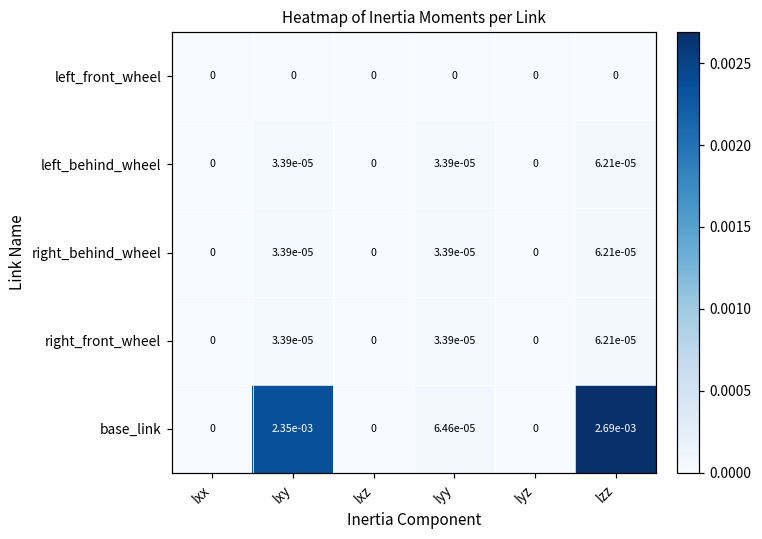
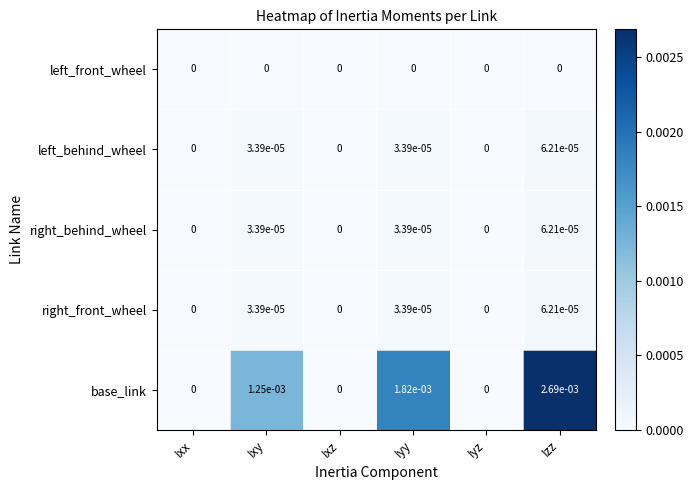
  {
    "left_front_wheel": {
      "Ixx": "0",
      "Ixy": "0",
      "Ixz": "0",
      "Iyy": "0",
      "Iyz": "0",
      "Izz": "0"
    },
    "left_behind_wheel": {
      "Ixx": "0",
      "Ixy": "3.39e-05",
      "Ixz": "0",
      "Iyy": "3.39e-05",
      "Iyz": "0",
      "Izz": "6.21e-05"
    },
    "right_behind_wheel": {
      "Ixx": "0",
      "Ixy": "3.39e-05",
      "Ixz": "0",
      "Iyy": "3.39e-05",
      "Iyz": "0",
      "Izz": "6.21e-05"
    },
    "right_front_wheel": {
      "Ixx": "0",
      "Ixy": "3.39e-05",
      "Ixz": "0",
      "Iyy": "3.39e-05",
      "Iyz": "0",
      "Izz": "6.21e-05"
    },
    "base_link": {
      "Ixx": "0",
-     "Ixy": "2.35e-03",
+     "Ixy": "1.25e-03",
      "Ixz": "0",
-     "Iyy": "6.46e-05",
+     "Iyy": "1.82e-03",
      "Iyz": "0",
      "Izz": "2.69e-03"
    }
  }
